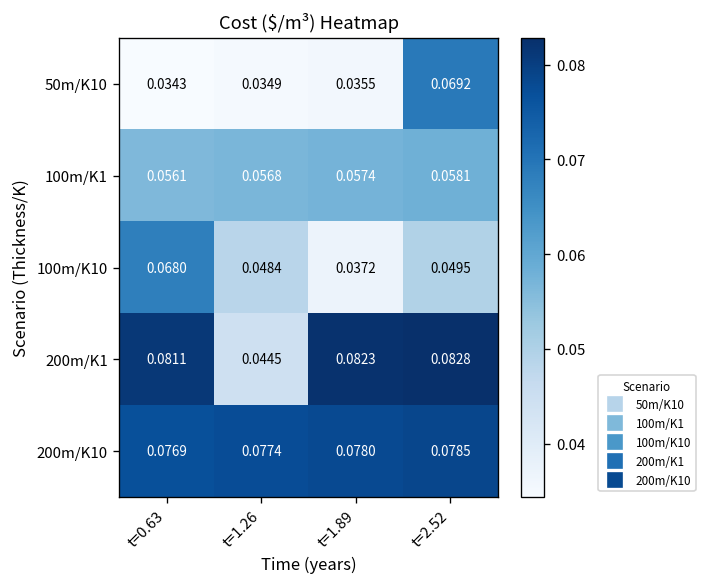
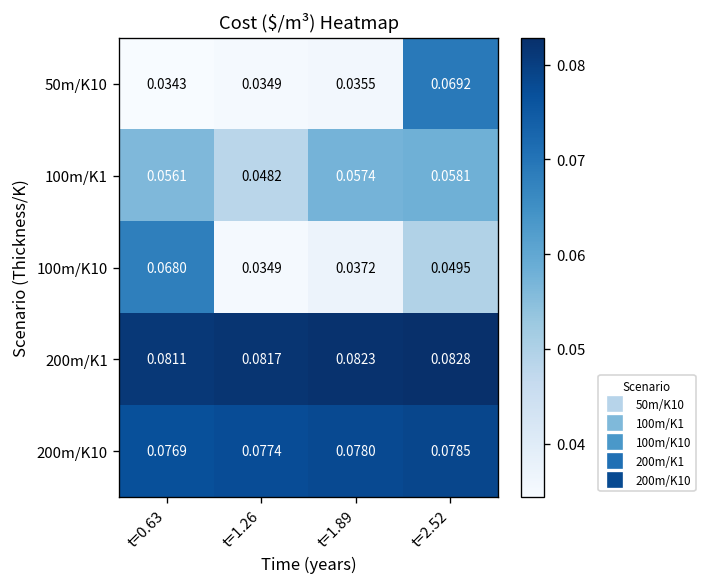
  {
    "50m/K10": {
      "t=0.63": 0.0343,
      "t=1.26": 0.0349,
      "t=1.89": 0.0355,
      "t=2.52": 0.0692
    },
    "100m/K1": {
      "t=0.63": 0.0561,
-     "t=1.26": 0.0568,
+     "t=1.26": 0.0482,
      "t=1.89": 0.0574,
      "t=2.52": 0.0581
    },
    "100m/K10": {
      "t=0.63": 0.0680,
-     "t=1.26": 0.0484,
+     "t=1.26": 0.0349,
      "t=1.89": 0.0372,
      "t=2.52": 0.0495
    },
    "200m/K1": {
      "t=0.63": 0.0811,
-     "t=1.26": 0.0445,
+     "t=1.26": 0.0817,
      "t=1.89": 0.0823,
      "t=2.52": 0.0828
    },
    "200m/K10": {
      "t=0.63": 0.0769,
      "t=1.26": 0.0774,
      "t=1.89": 0.0780,
      "t=2.52": 0.0785
    }
  }
